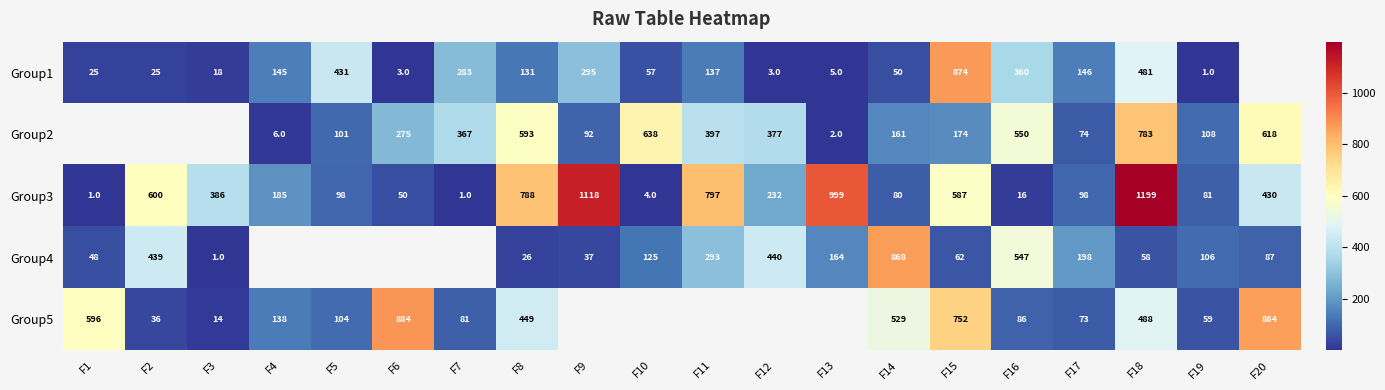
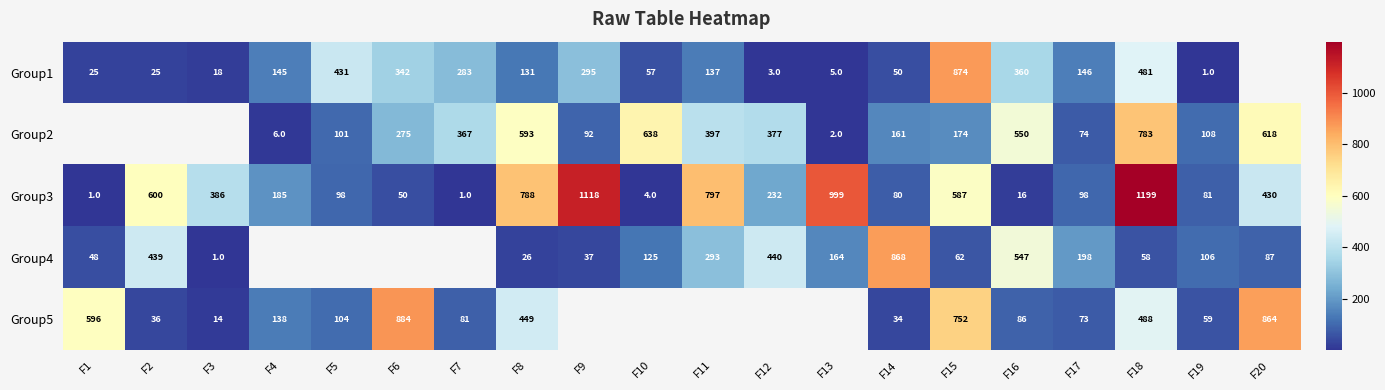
  {
    "Group1": {
      "F1": 25,
      "F2": 25,
      "F3": 18,
      "F4": 145,
      "F5": 431,
-     "F6": 3.0,
+     "F6": 342,
      "F7": 283,
      "F8": 131,
      "F9": 295,
      "F10": 57,
      "F11": 137,
      "F12": 3.0,
      "F13": 5.0,
      "F14": 50,
      "F15": 874,
      "F16": 360,
      "F17": 146,
      "F18": 481,
      "F19": 1.0
    },
    "Group2": {
      "F4": 6.0,
      "F5": 101,
      "F6": 275,
      "F7": 367,
      "F8": 593,
      "F9": 92,
      "F10": 638,
      "F11": 397,
      "F12": 377,
      "F13": 2.0,
      "F14": 161,
      "F15": 174,
      "F16": 550,
      "F17": 74,
      "F18": 783,
      "F19": 108,
      "F20": 618
    },
    "Group3": {
      "F1": 1.0,
      "F2": 600,
      "F3": 386,
      "F4": 185,
      "F5": 98,
      "F6": 50,
      "F7": 1.0,
      "F8": 788,
      "F9": 1118,
      "F10": 4.0,
      "F11": 797,
      "F12": 232,
      "F13": 999,
      "F14": 80,
      "F15": 587,
      "F16": 16,
      "F17": 98,
      "F18": 1199,
      "F19": 81,
      "F20": 430
    },
    "Group4": {
      "F1": 48,
      "F2": 439,
      "F3": 1.0,
      "F8": 26,
      "F9": 37,
      "F10": 125,
      "F11": 293,
      "F12": 440,
      "F13": 164,
      "F14": 868,
      "F15": 62,
      "F16": 547,
      "F17": 198,
      "F18": 58,
      "F19": 106,
      "F20": 87
    },
    "Group5": {
      "F1": 596,
      "F2": 36,
      "F3": 14,
      "F4": 138,
      "F5": 104,
      "F6": 884,
      "F7": 81,
      "F8": 449,
-     "F14": 529,
+     "F14": 34,
      "F15": 752,
      "F16": 86,
      "F17": 73,
      "F18": 488,
      "F19": 59,
      "F20": 864
    }
  }
